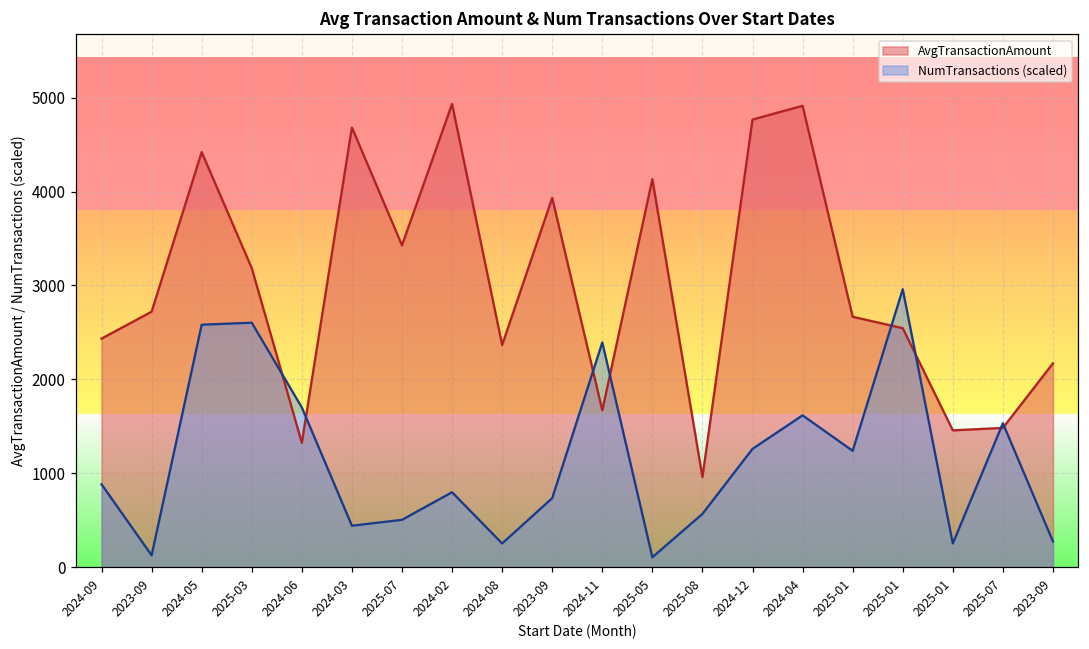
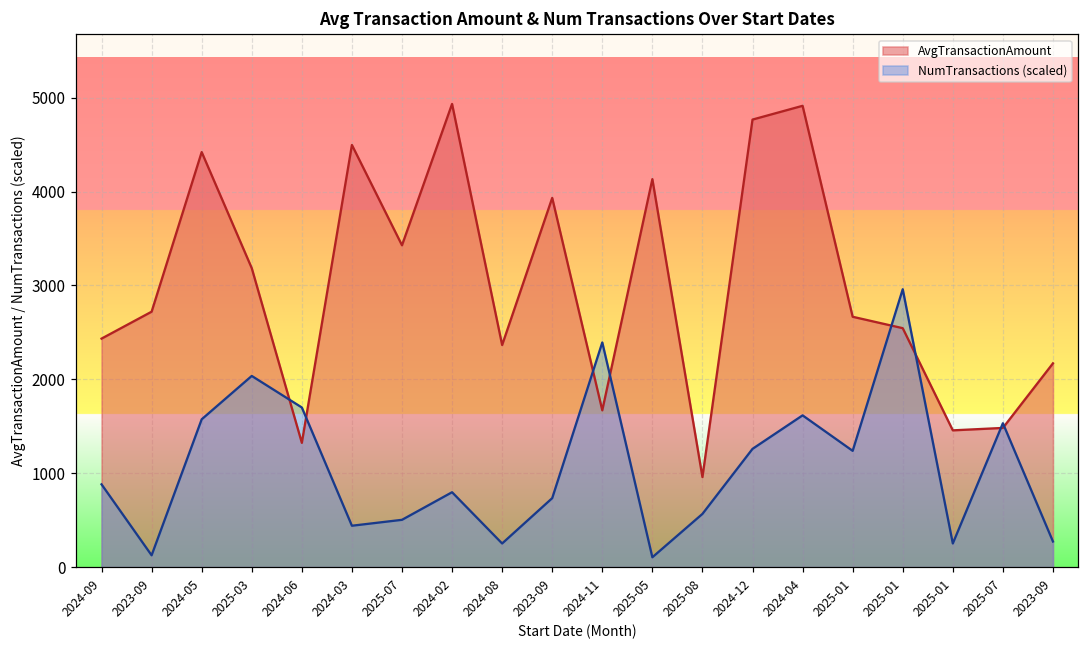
  {
    "AvgTransactionAmount": {
      "2024-09": 2400,
      "2024-05": 4400,
      "2025-03": 3200,
      "2024-06": 1300,
-     "2024-03": 4700,
+     "2024-03": 4500,
      "2024-02": 4900,
      "2024-08": 2400,
      "2024-11": 1700,
      "2025-05": 4100,
      "2025-08": 1000,
      "2024-12": 4800,
      "2024-04": 4900
    },
    "NumTransactions (scaled)": {
      "2024-09": 900,
-     "2024-05": 2600,
-     "2025-03": 2600,
+     "2024-05": 1600,
+     "2025-03": 2000,
      "2024-06": 1700,
      "2024-03": 400,
      "2024-02": 800,
      "2024-08": 300,
      "2024-11": 2400,
      "2025-05": 100,
      "2025-08": 600,
      "2024-12": 1300,
      "2024-04": 1600
    }
  }
